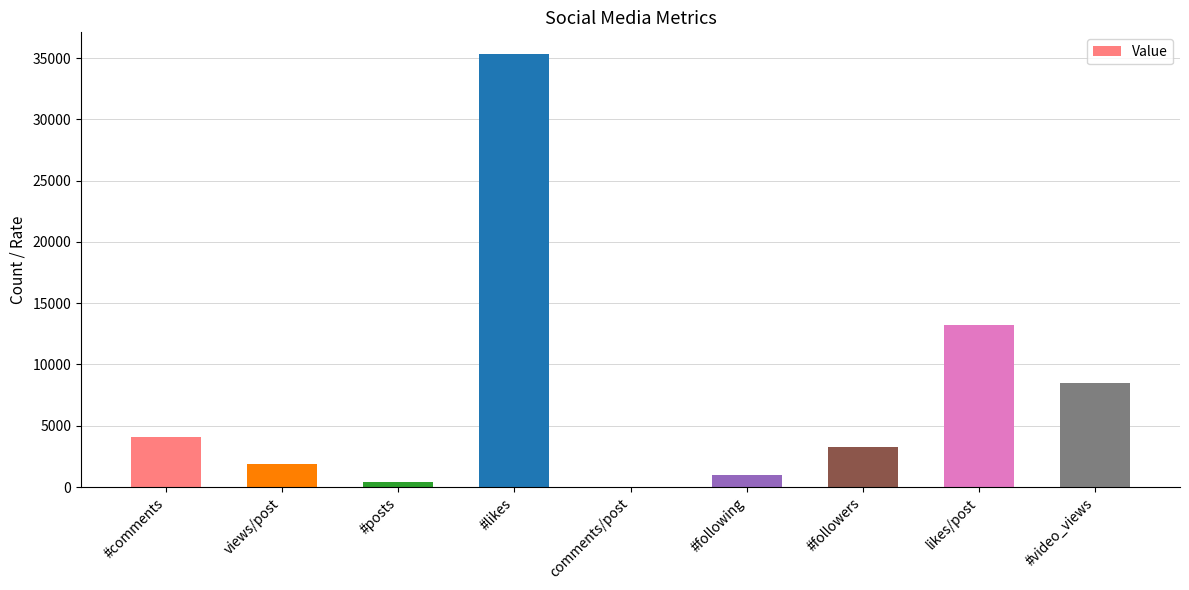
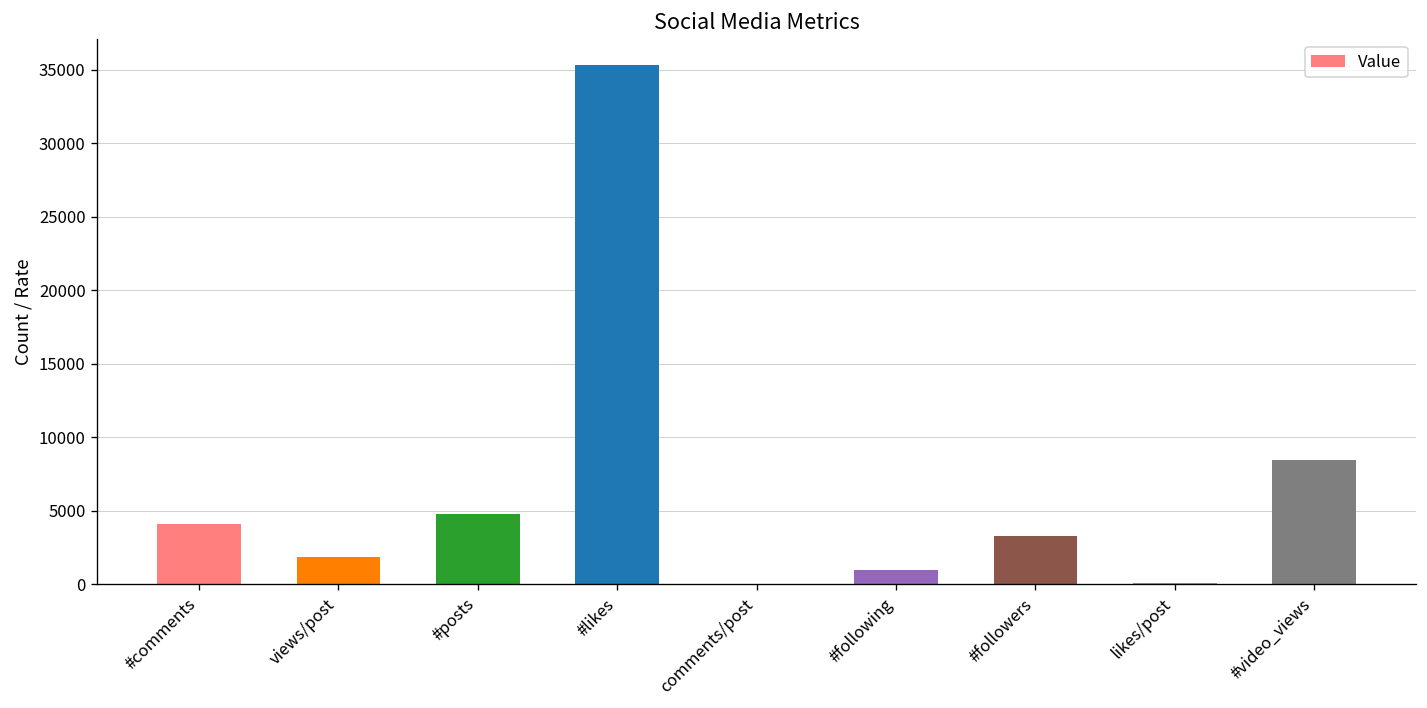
  {
    "#comments": 4100,
    "views/post": 1900,
-   "#posts": 400,
+   "#posts": 4800,
    "#likes": 35300,
    "#following": 1000,
    "#followers": 3300,
-   "likes/post": 13200,
+   "likes/post": 100,
    "#video_views": 8500
  }
